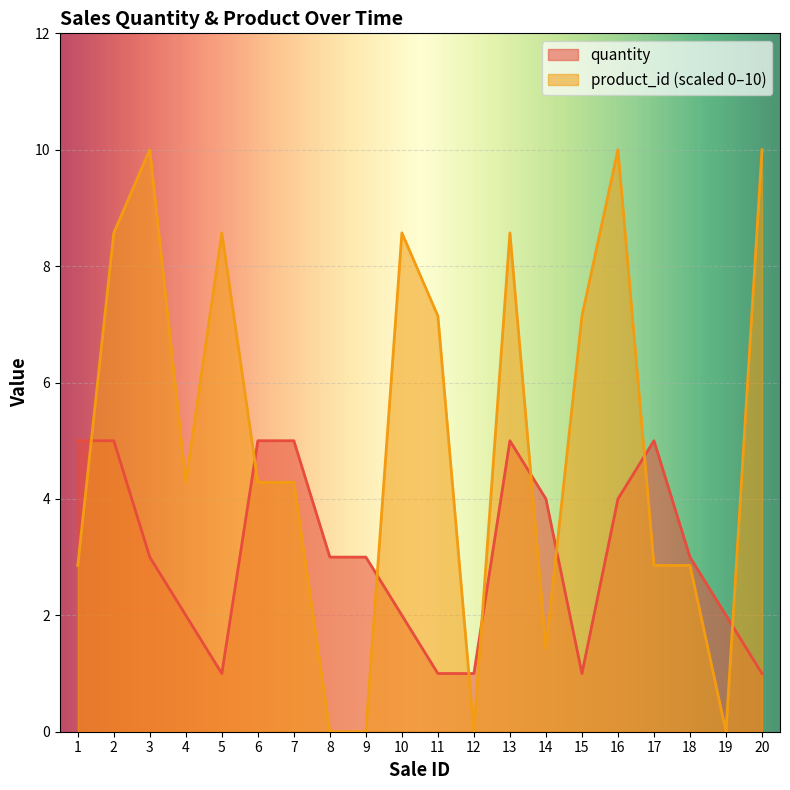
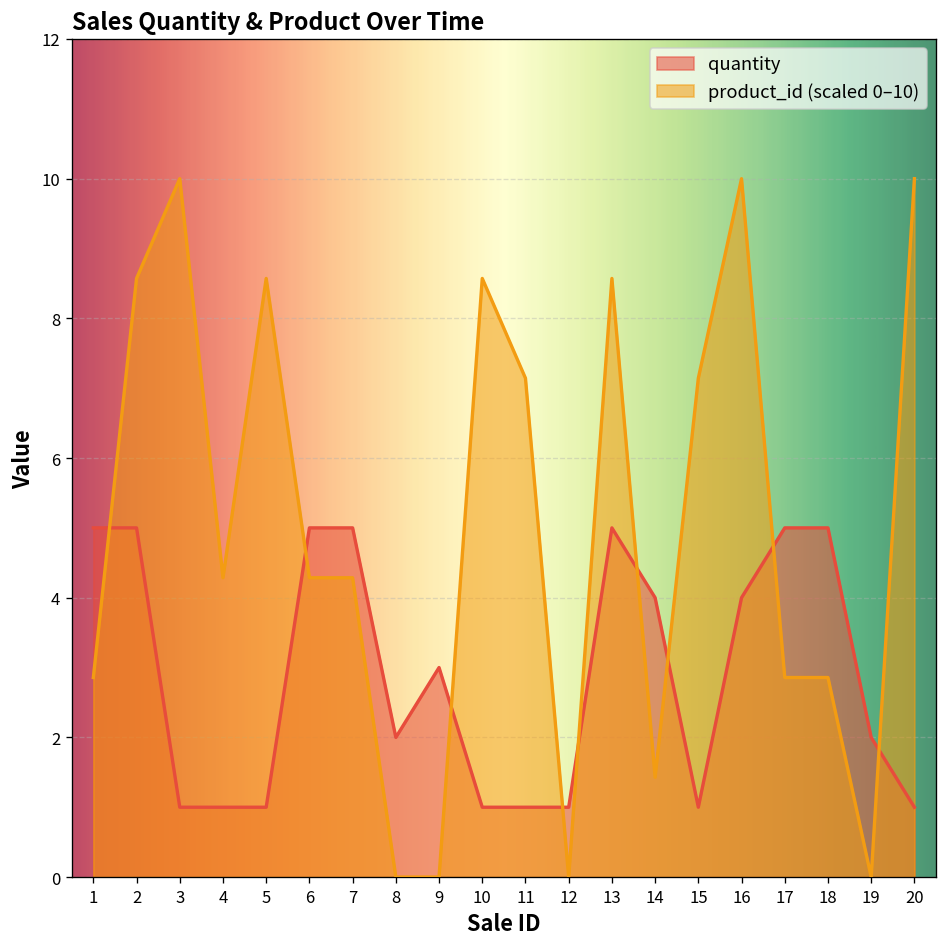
  {
    "quantity": {
      "1": 5,
      "2": 5,
-     "3": 3,
-     "4": 2,
+     "3": 1,
+     "4": 1,
      "5": 1,
      "6": 5,
      "7": 5,
-     "8": 3,
+     "8": 2,
      "9": 3,
-     "10": 2,
+     "10": 1,
      "11": 1,
      "12": 1,
      "13": 5,
      "14": 4,
      "15": 1,
      "16": 4,
      "17": 5,
-     "18": 3,
+     "18": 5,
      "19": 2,
      "20": 1
    },
    "product_id (scaled 0–10)": {
      "1": 2.9,
      "2": 8.6,
      "3": 10,
      "4": 4.3,
      "5": 8.6,
      "6": 4.3,
      "7": 4.3,
      "8": 0,
      "9": 0,
      "10": 8.6,
      "11": 7.1,
      "12": 0,
      "13": 8.6,
      "14": 1.4,
      "15": 7.1,
      "16": 10,
      "17": 2.9,
      "18": 2.9,
      "19": 0,
      "20": 10
    }
  }
